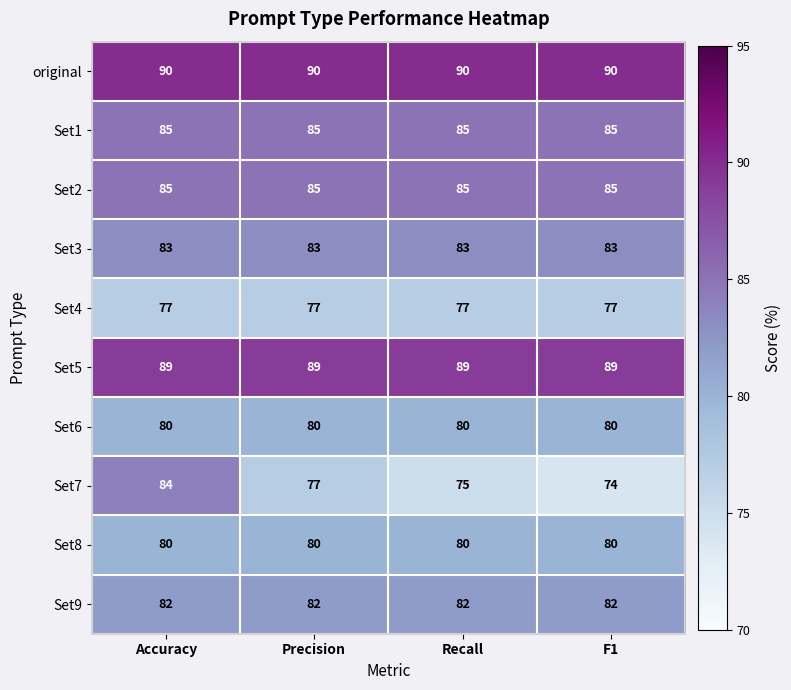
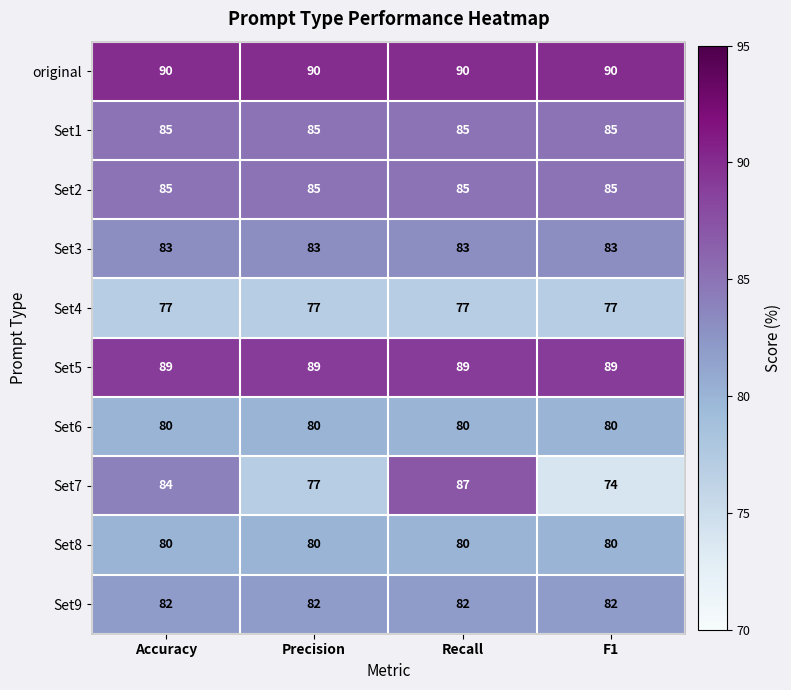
  {
    "original": {
      "Accuracy": 90,
      "Precision": 90,
      "Recall": 90,
      "F1": 90
    },
    "Set1": {
      "Accuracy": 85,
      "Precision": 85,
      "Recall": 85,
      "F1": 85
    },
    "Set2": {
      "Accuracy": 85,
      "Precision": 85,
      "Recall": 85,
      "F1": 85
    },
    "Set3": {
      "Accuracy": 83,
      "Precision": 83,
      "Recall": 83,
      "F1": 83
    },
    "Set4": {
      "Accuracy": 77,
      "Precision": 77,
      "Recall": 77,
      "F1": 77
    },
    "Set5": {
      "Accuracy": 89,
      "Precision": 89,
      "Recall": 89,
      "F1": 89
    },
    "Set6": {
      "Accuracy": 80,
      "Precision": 80,
      "Recall": 80,
      "F1": 80
    },
    "Set7": {
      "Accuracy": 84,
      "Precision": 77,
-     "Recall": 75,
+     "Recall": 87,
      "F1": 74
    },
    "Set8": {
      "Accuracy": 80,
      "Precision": 80,
      "Recall": 80,
      "F1": 80
    },
    "Set9": {
      "Accuracy": 82,
      "Precision": 82,
      "Recall": 82,
      "F1": 82
    }
  }
